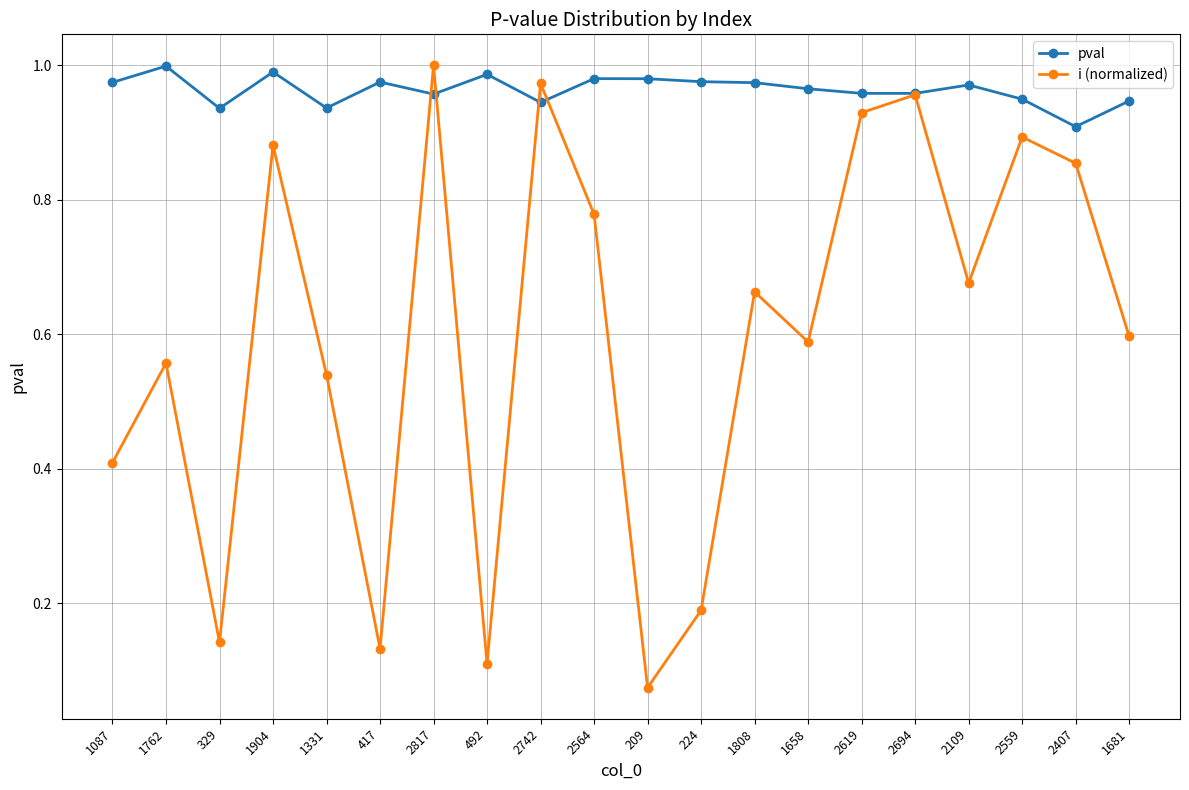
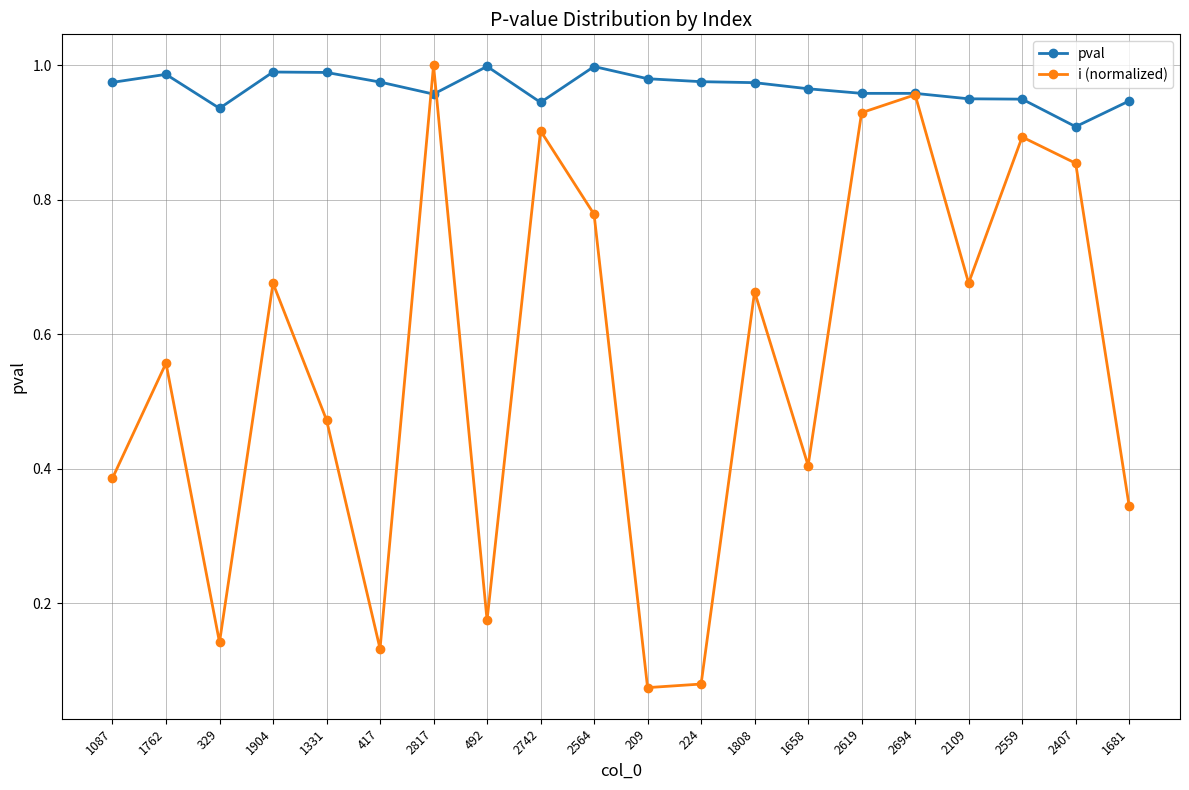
  {
    "pval": {
      "1087": 0.97,
-     "1762": 1.00,
+     "1762": 0.99,
      "329": 0.94,
      "1904": 0.99,
-     "1331": 0.94,
+     "1331": 0.99,
      "417": 0.98,
      "2817": 0.96,
-     "492": 0.99,
+     "492": 1.00,
      "2742": 0.95,
-     "2564": 0.98,
+     "2564": 1.00,
      "209": 0.98,
      "224": 0.98,
      "1808": 0.97,
      "1658": 0.97,
      "2619": 0.96,
-     "2109": 0.97,
+     "2109": 0.95,
      "2559": 0.95,
      "2407": 0.91,
      "1681": 0.95
    },
    "i (normalized)": {
-     "1087": 0.41,
+     "1087": 0.39,
      "1762": 0.56,
      "329": 0.14,
-     "1904": 0.88,
-     "1331": 0.54,
+     "1904": 0.68,
+     "1331": 0.47,
      "417": 0.13,
      "2817": 1.00,
-     "492": 0.11,
-     "2742": 0.97,
+     "492": 0.17,
+     "2742": 0.90,
      "2564": 0.78,
      "209": 0.07,
-     "224": 0.19,
+     "224": 0.08,
      "1808": 0.66,
-     "1658": 0.59,
+     "1658": 0.40,
      "2619": 0.93,
      "2109": 0.68,
      "2559": 0.89,
      "2407": 0.85,
-     "1681": 0.60
+     "1681": 0.34
    }
  }
